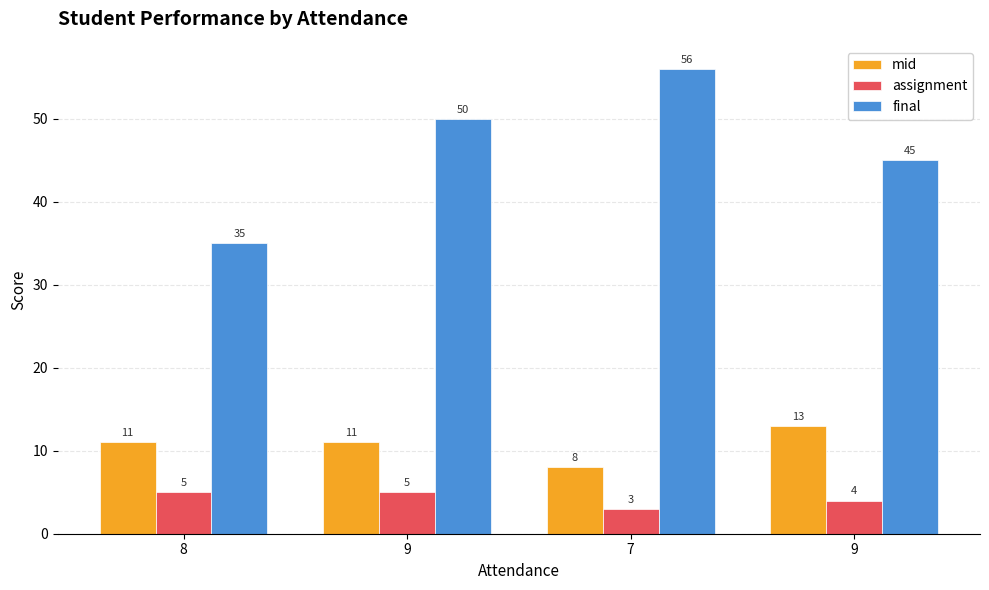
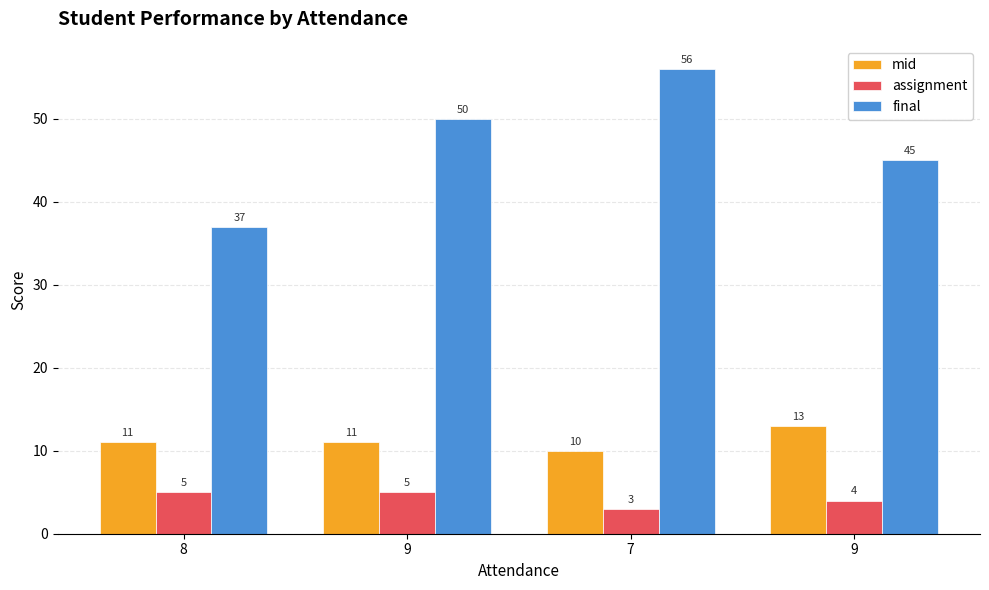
  {
    "mid": {
      "8": 11,
-     "7": 8
+     "7": 10
    },
    "assignment": {
      "8": 5,
      "7": 3
    },
    "final": {
-     "8": 35,
+     "8": 37,
      "7": 56
    }
  }
